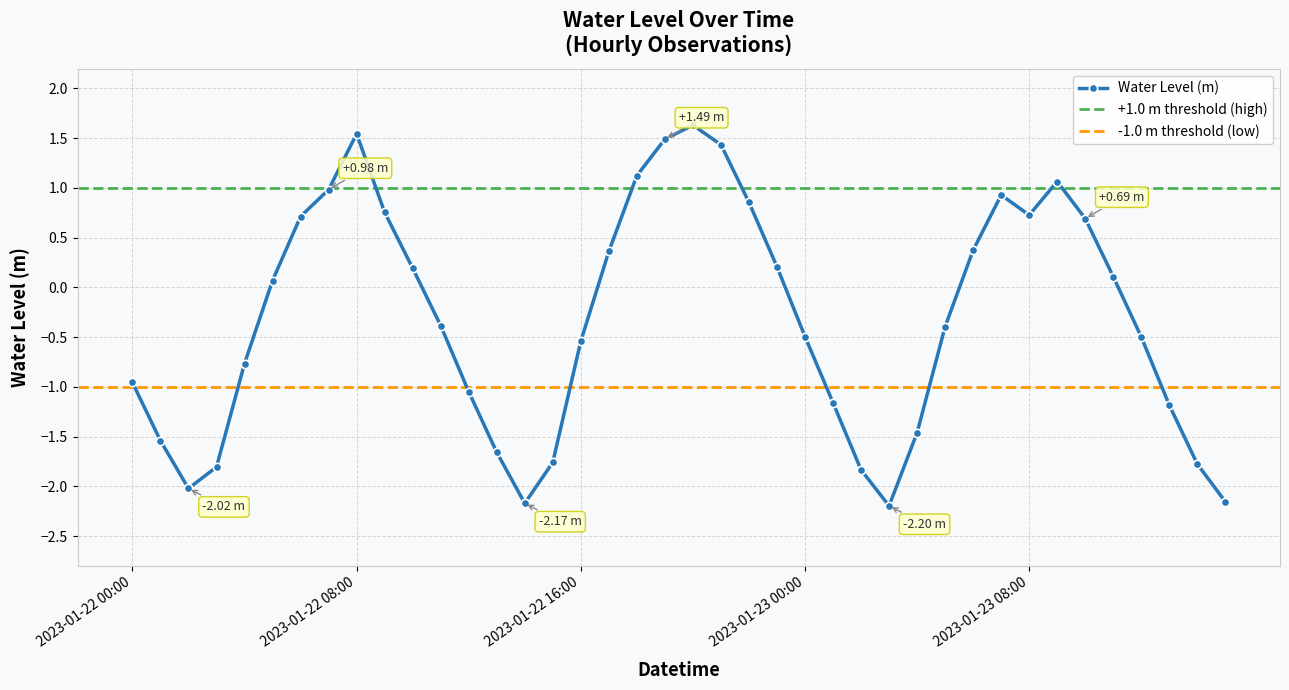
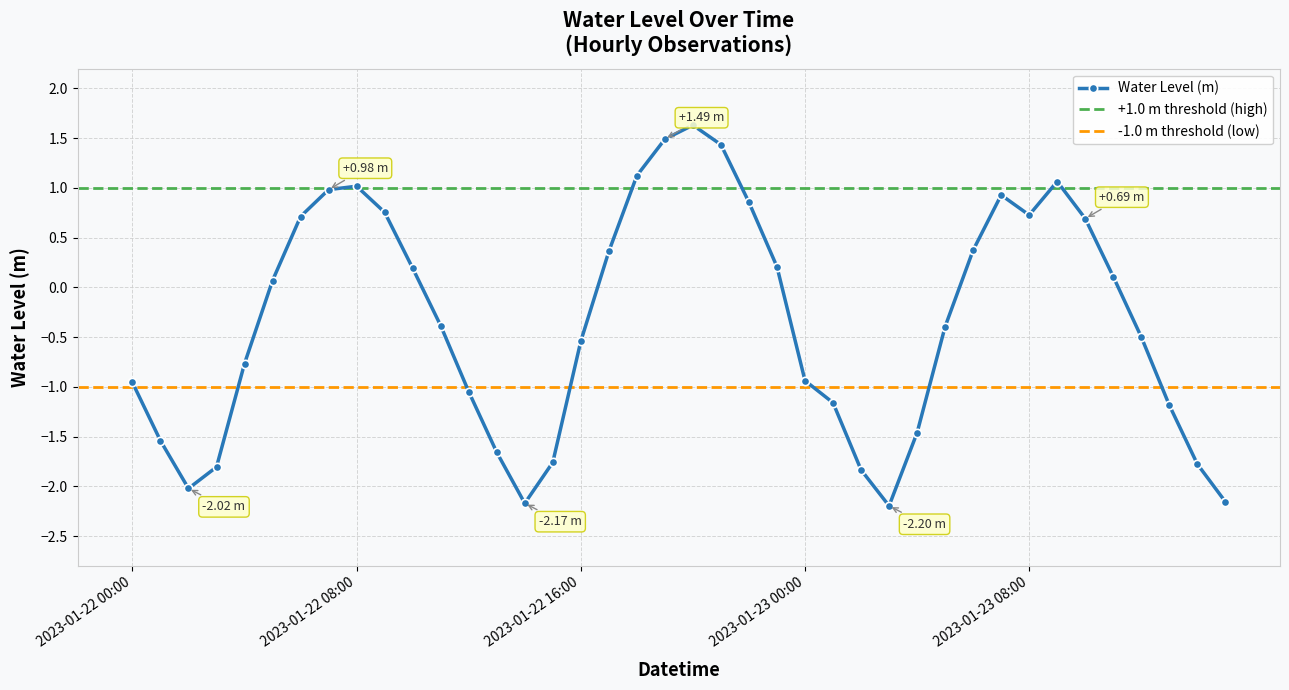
  {
    "2023-01-22 00:00": -1.0,
-   "2023-01-22 08:00": 1.5,
+   "2023-01-22 08:00": 1.0,
    "2023-01-22 16:00": -0.5,
-   "2023-01-23 00:00": -0.5,
+   "2023-01-23 00:00": -0.9,
    "2023-01-23 08:00": 0.7
  }
